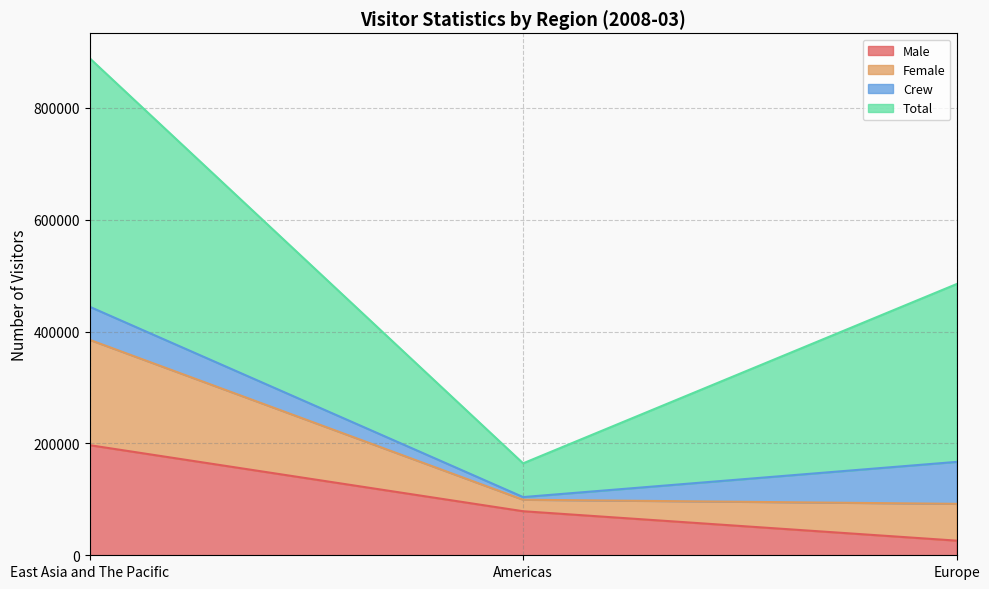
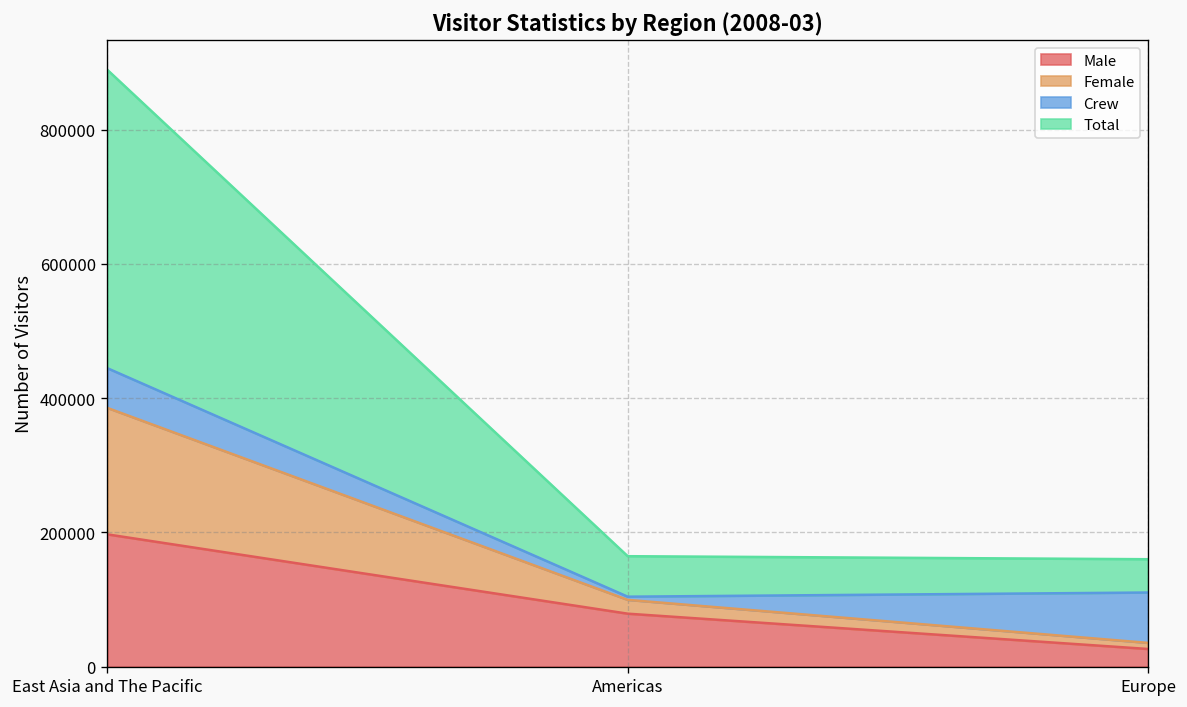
  {
    "Male": {
      "East Asia and The Pacific": 200000,
      "Americas": 80000,
      "Europe": 30000
    },
    "Female": {
      "East Asia and The Pacific": 190000,
      "Americas": 20000,
-     "Europe": 70000
+     "Europe": 10000
    },
    "Crew": {
      "East Asia and The Pacific": 60000,
      "Americas": 0,
      "Europe": 80000
    },
    "Total": {
      "East Asia and The Pacific": 440000,
      "Americas": 60000,
-     "Europe": 320000
+     "Europe": 50000
    }
  }
